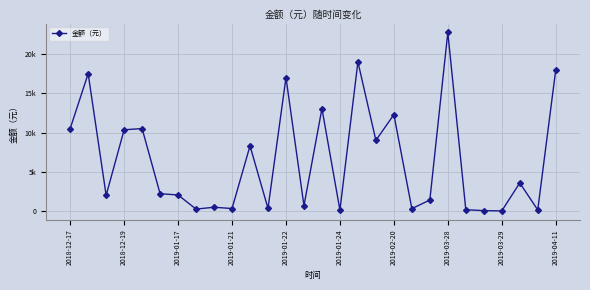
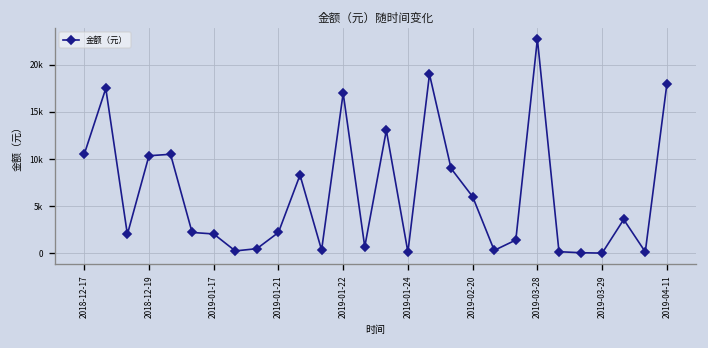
  {
    "2018-12-19": 10000,
-   "2019-01-21": 0,
-   "2019-02-20": 12000,
+   "2019-01-21": 2000,
+   "2019-02-20": 6000,
    "2019-03-29": 0,
    "2019-04-11": 18000
  }
